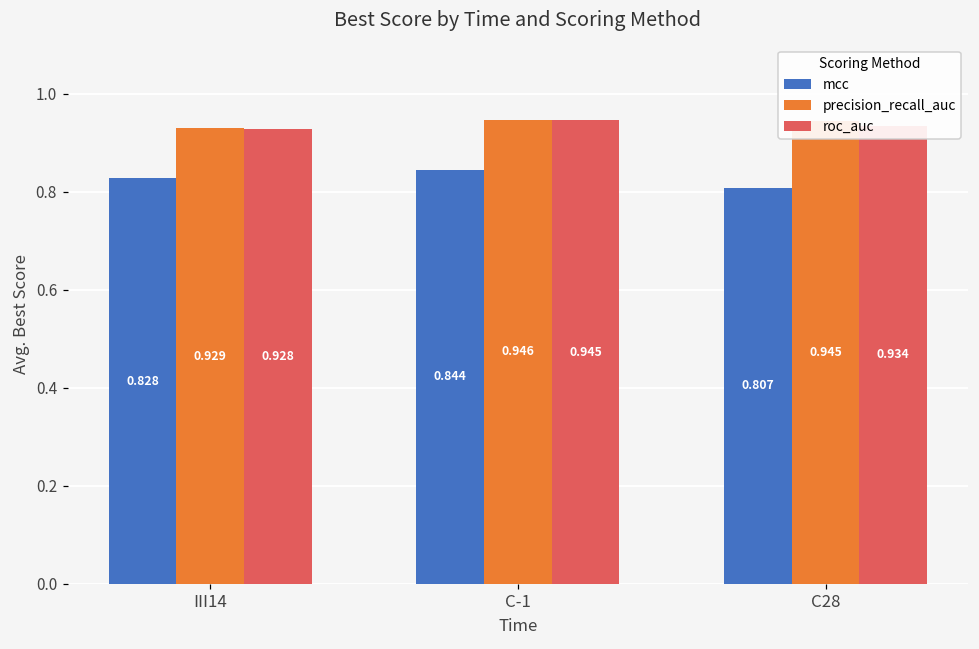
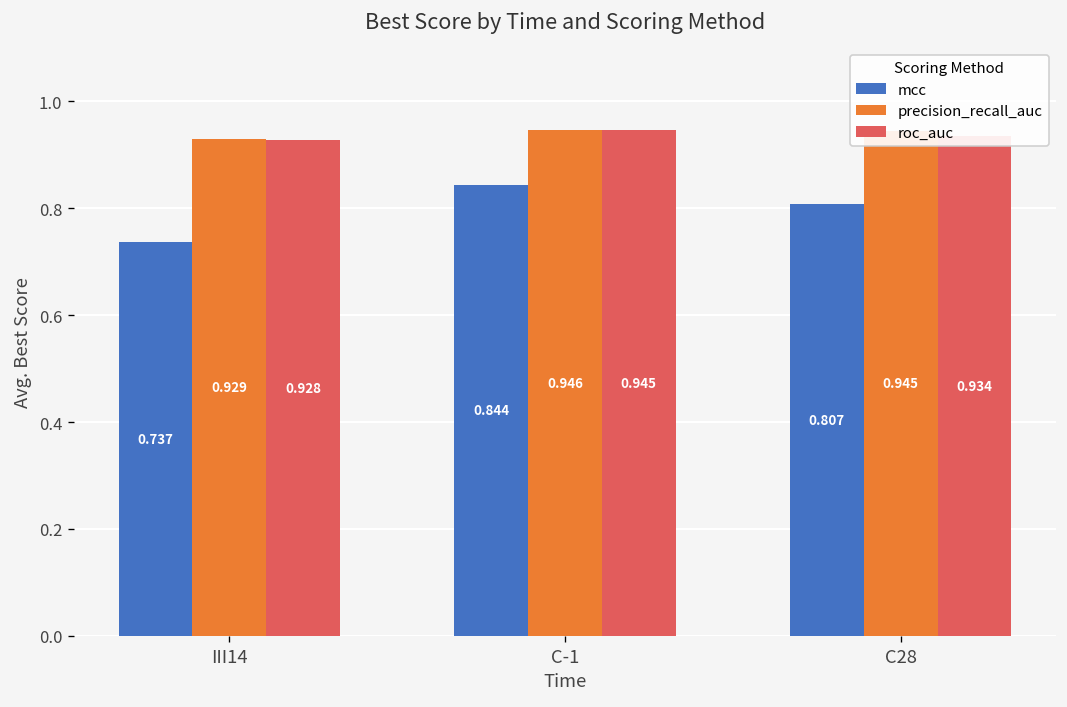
  {
    "mcc": {
-     "III14": 0.828,
+     "III14": 0.737,
      "C-1": 0.844,
      "C28": 0.807
    }
  }
